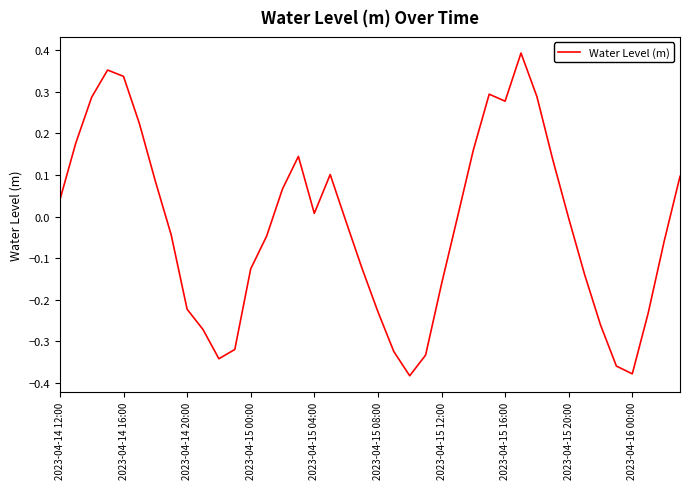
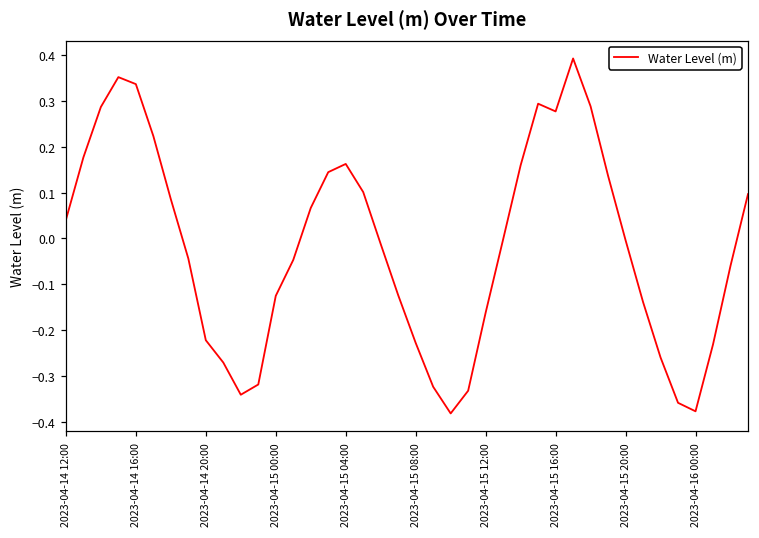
  {
    "2023-04-14 12:00": 0.04,
    "2023-04-14 16:00": 0.34,
    "2023-04-14 20:00": -0.22,
    "2023-04-15 00:00": -0.13,
-   "2023-04-15 04:00": 0.01,
+   "2023-04-15 04:00": 0.16,
    "2023-04-15 08:00": -0.23,
    "2023-04-15 12:00": -0.16,
    "2023-04-15 16:00": 0.28,
    "2023-04-15 20:00": 0.00,
    "2023-04-16 00:00": -0.38
  }
